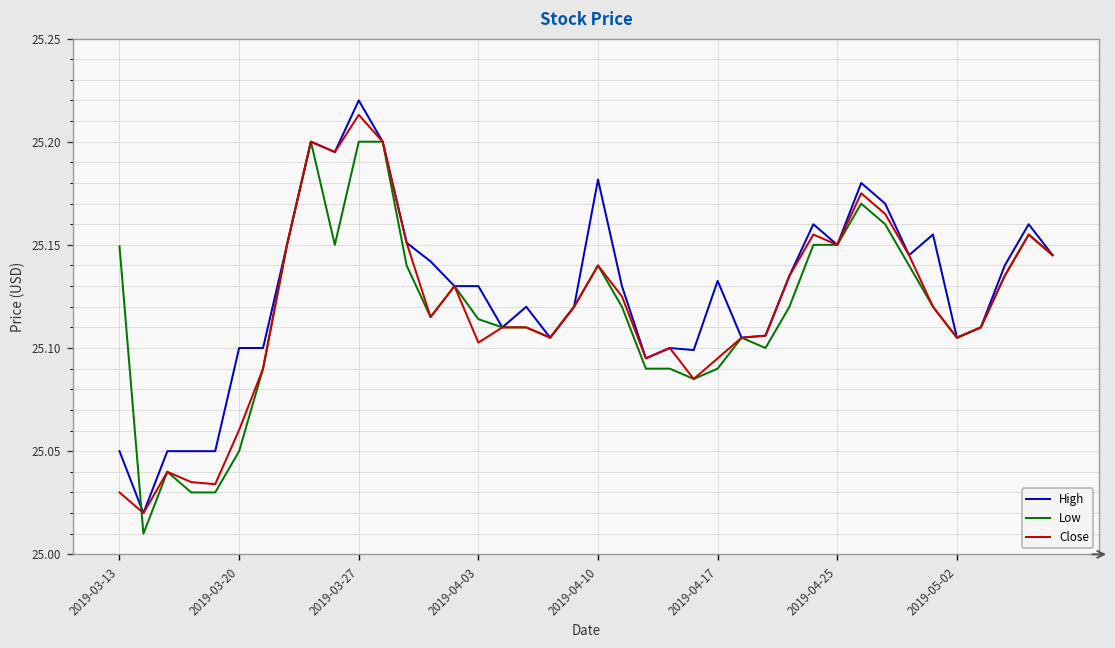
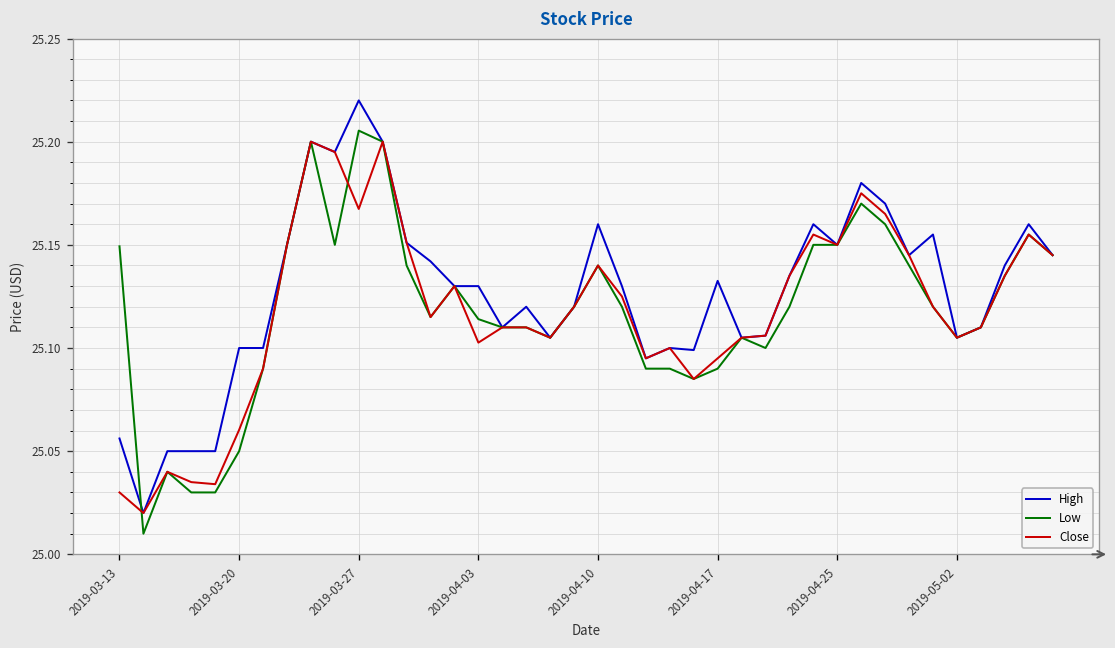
  {
    "High": {
-     "2019-03-13": 25.050,
+     "2019-03-13": 25.056,
      "2019-03-20": 25.100,
      "2019-03-27": 25.220,
      "2019-04-03": 25.130,
-     "2019-04-10": 25.182,
+     "2019-04-10": 25.160,
      "2019-04-17": 25.133
    },
    "Low": {
      "2019-03-13": 25.149,
      "2019-03-20": 25.050,
-     "2019-03-27": 25.200,
+     "2019-03-27": 25.205,
      "2019-04-03": 25.114,
      "2019-04-17": 25.090
    },
    "Close": {
      "2019-03-13": 25.030,
      "2019-03-20": 25.060,
-     "2019-03-27": 25.213,
+     "2019-03-27": 25.167,
      "2019-04-03": 25.103,
      "2019-04-17": 25.095
    }
  }
